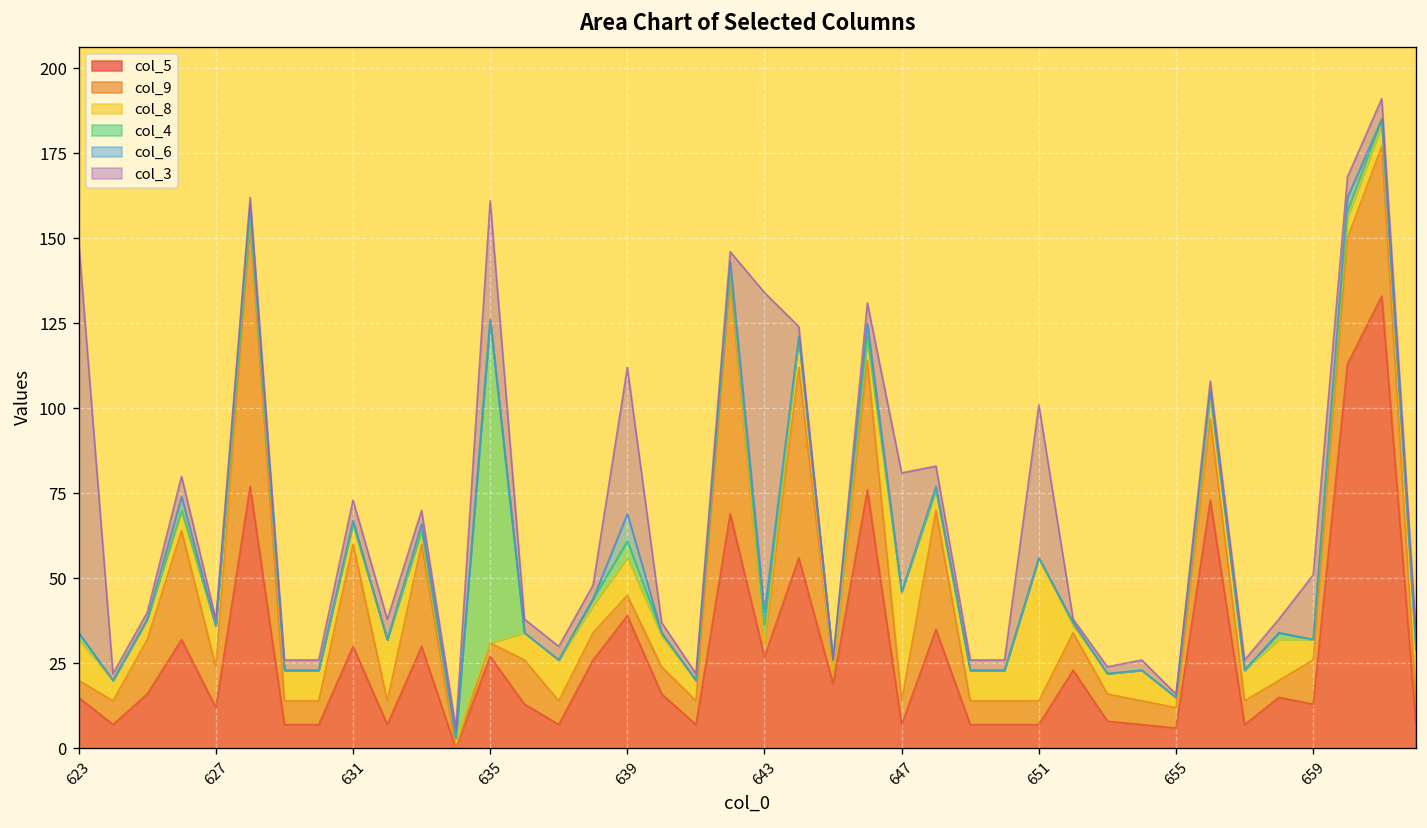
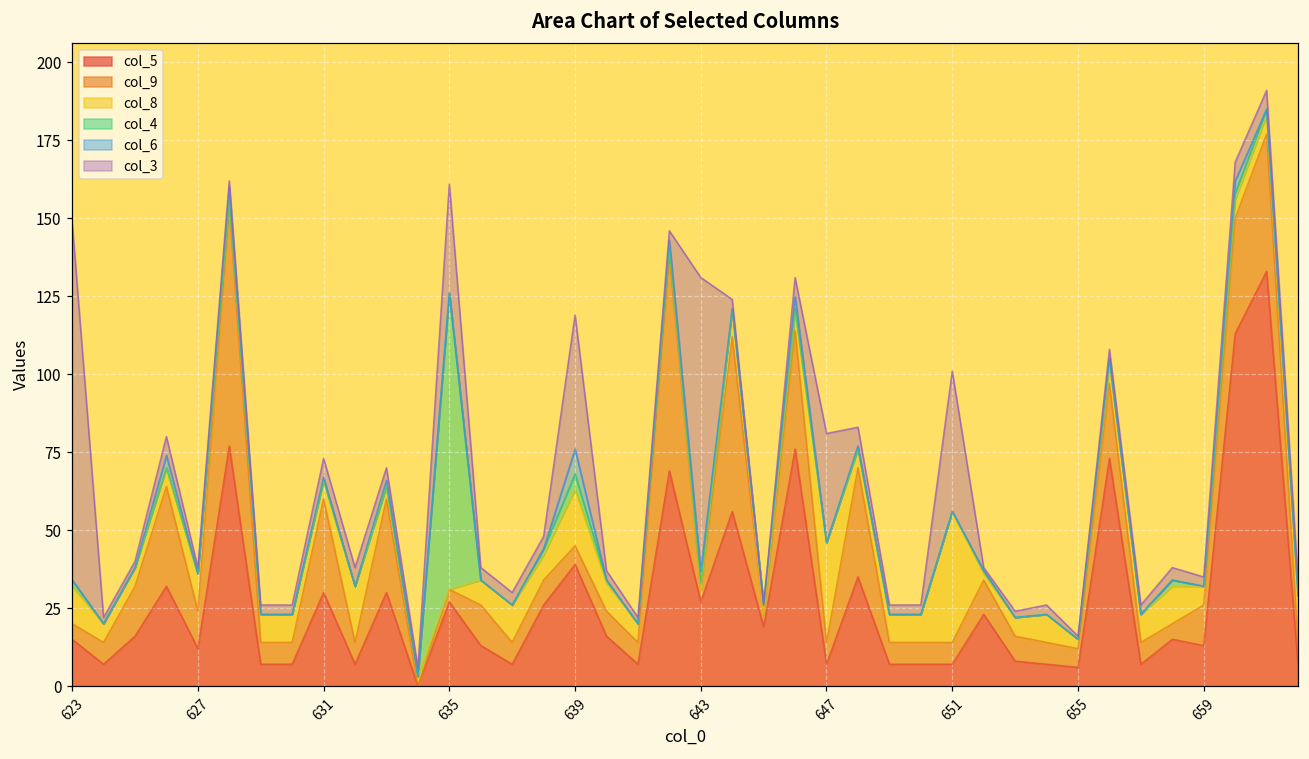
  {
    "col_8": {
      "623": 12,
-     "639": 11
+     "639": 18
    },
    "col_4": {
      "639": 5,
-     "643": 5
+     "643": 2
    },
    "col_6": {
      "631": 1,
      "639": 8,
      "643": 4
    },
    "col_3": {
      "623": 115,
      "627": 2,
      "631": 6,
      "635": 35,
      "639": 43,
      "643": 94,
      "647": 35,
      "651": 45,
      "655": 1,
-     "659": 19
+     "659": 3
    }
  }
